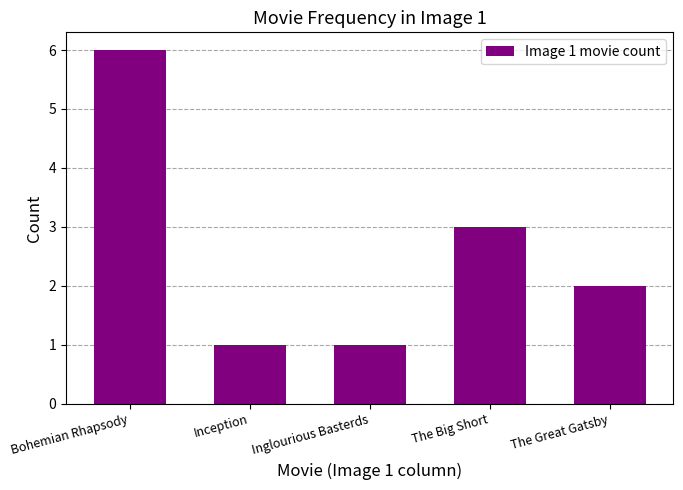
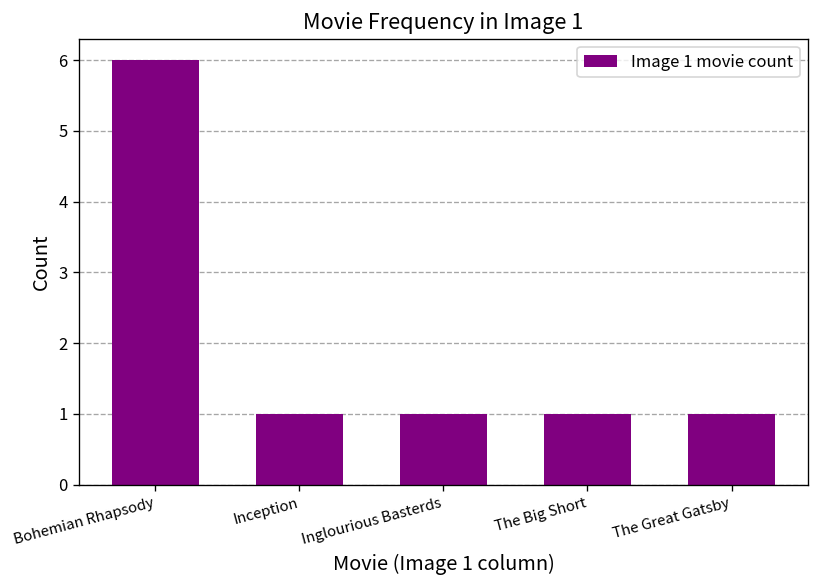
  {
    "Bohemian Rhapsody": 6,
    "Inception": 1,
    "Inglourious Basterds": 1,
-   "The Big Short": 3,
-   "The Great Gatsby": 2
+   "The Big Short": 1,
+   "The Great Gatsby": 1
  }
